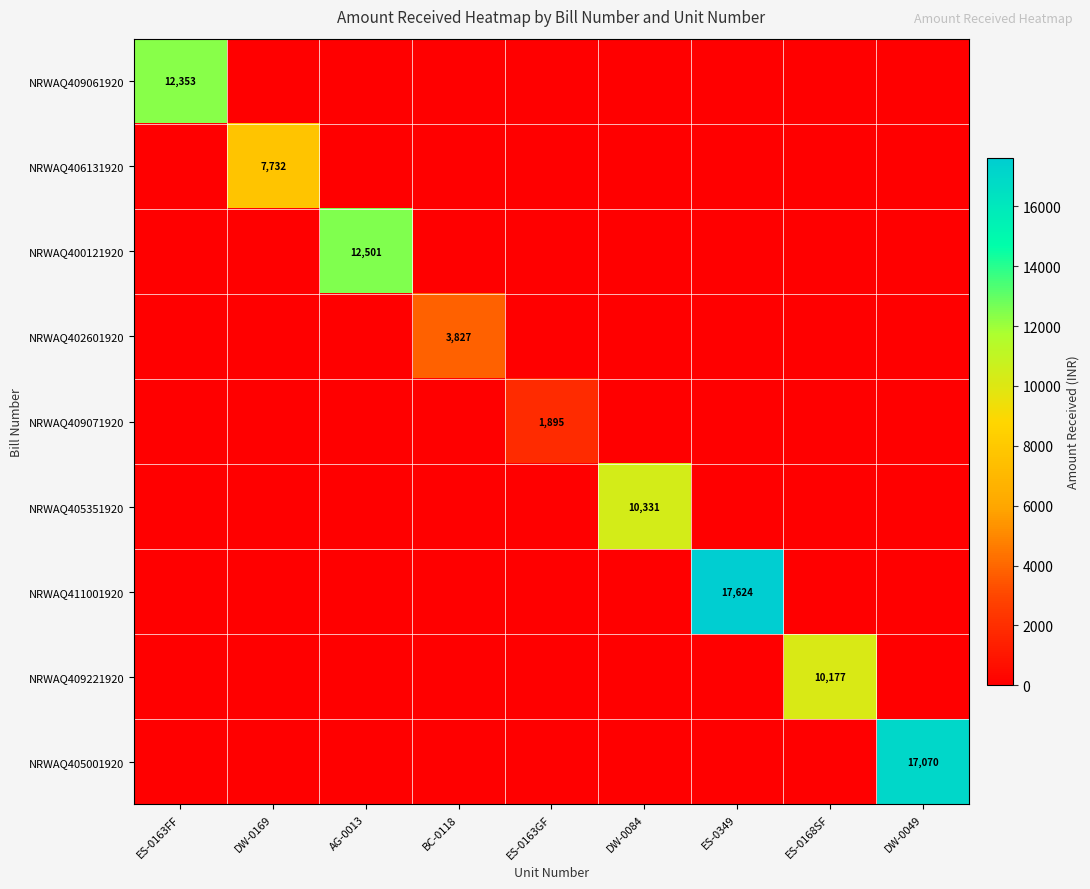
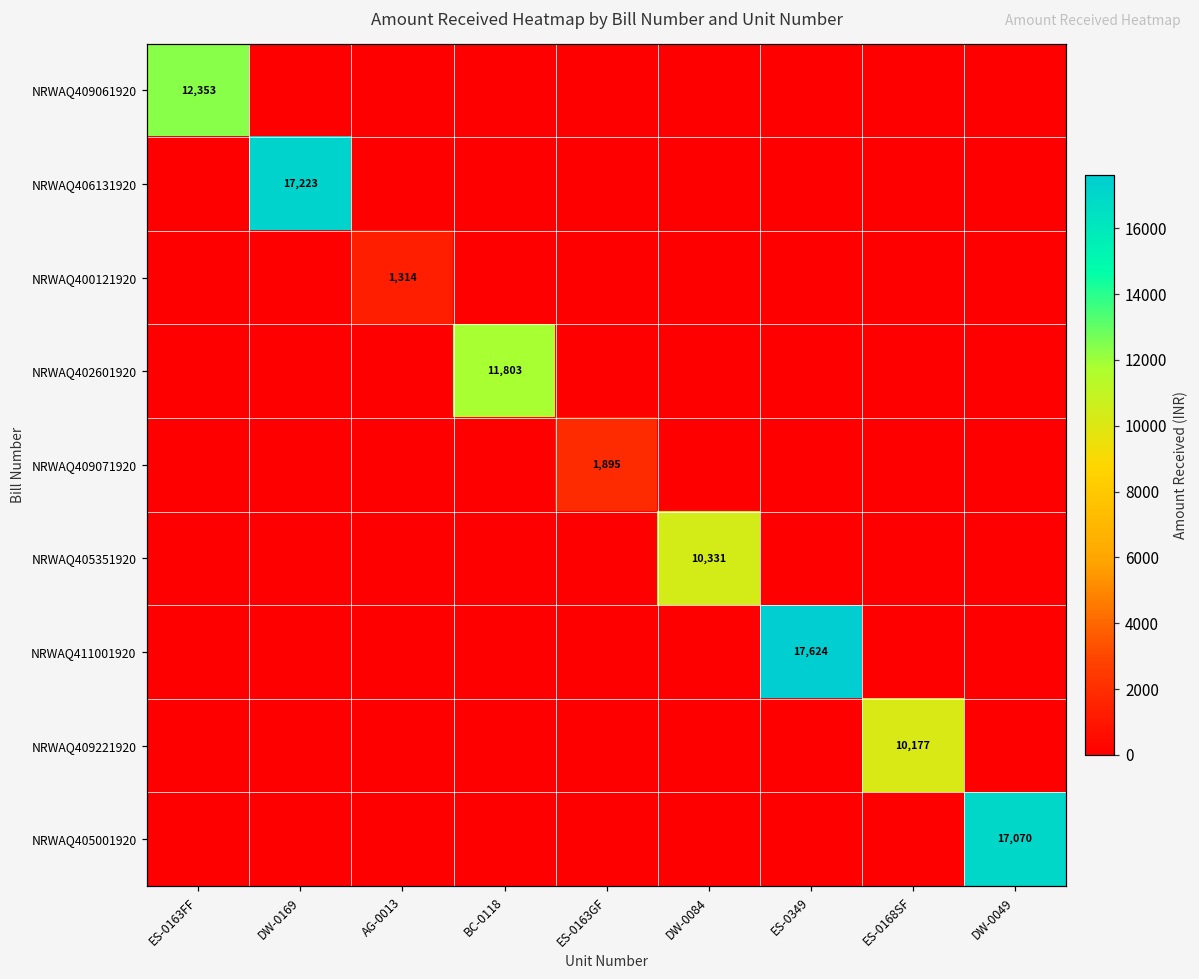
  {
    "NRWAQ409061920": {
      "ES-0163FF": "12,353"
    },
    "NRWAQ406131920": {
-     "DW-0169": "7,732"
+     "DW-0169": "17,223"
    },
    "NRWAQ400121920": {
-     "AG-0013": "12,501"
+     "AG-0013": "1,314"
    },
    "NRWAQ402601920": {
-     "BC-0118": "3,827"
+     "BC-0118": "11,803"
    },
    "NRWAQ409071920": {
      "ES-0163GF": "1,895"
    },
    "NRWAQ405351920": {
      "DW-0084": "10,331"
    },
    "NRWAQ411001920": {
      "ES-0349": "17,624"
    },
    "NRWAQ409221920": {
      "ES-0168SF": "10,177"
    },
    "NRWAQ405001920": {
      "DW-0049": "17,070"
    }
  }
